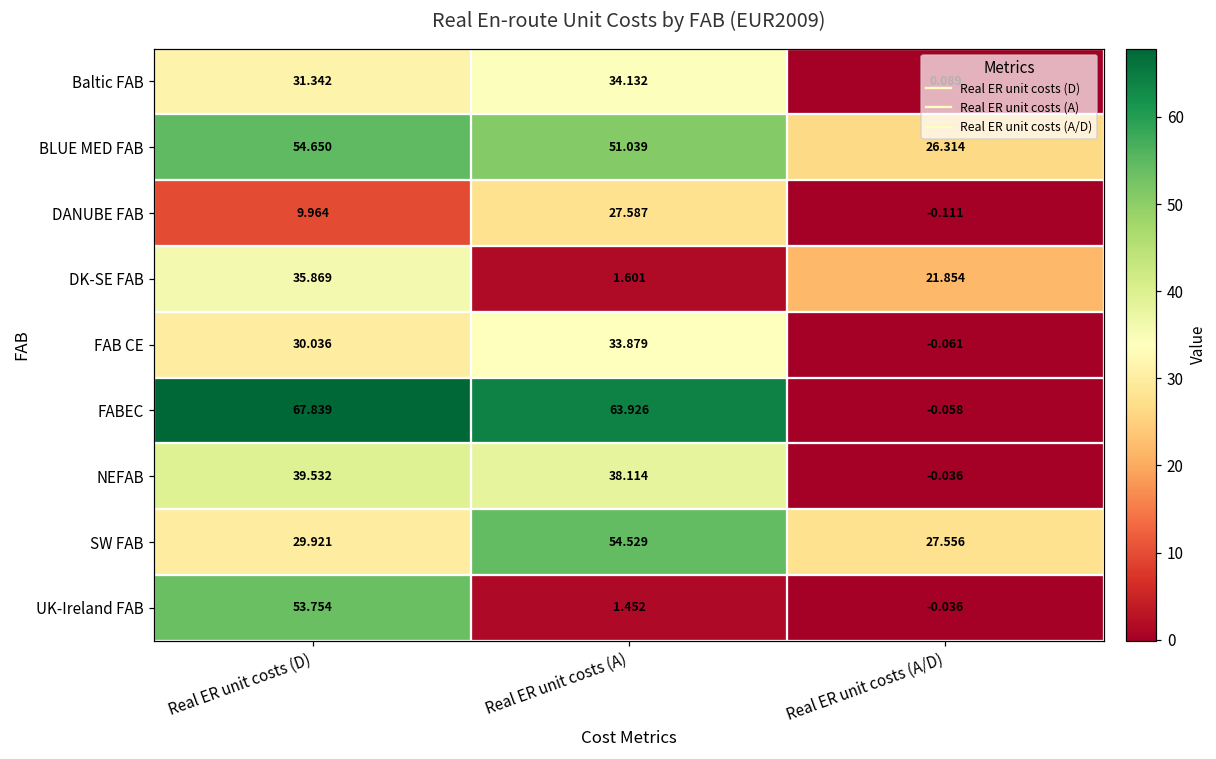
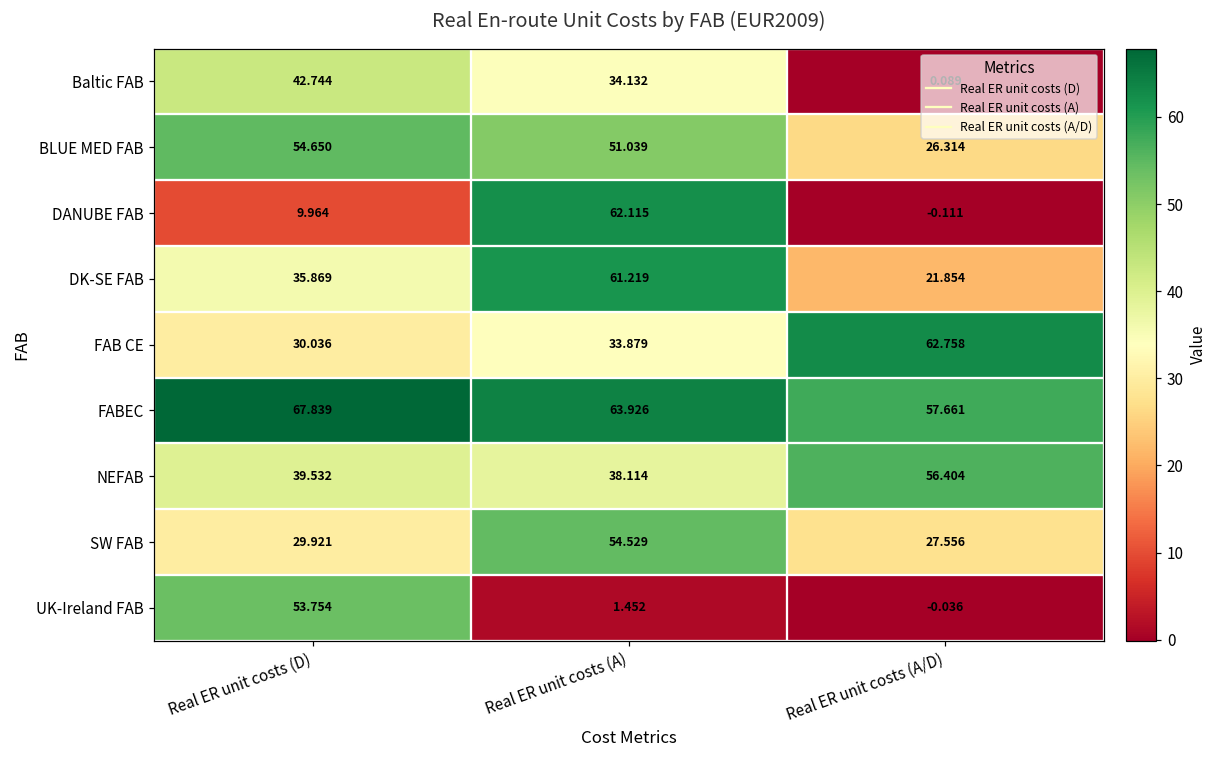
  {
    "Baltic FAB": {
-     "Real ER unit costs (D)": 31.342,
+     "Real ER unit costs (D)": 42.744,
      "Real ER unit costs (A)": 34.132
    },
    "BLUE MED FAB": {
      "Real ER unit costs (D)": 54.650,
      "Real ER unit costs (A)": 51.039,
      "Real ER unit costs (A/D)": 26.314
    },
    "DANUBE FAB": {
      "Real ER unit costs (D)": 9.964,
-     "Real ER unit costs (A)": 27.587,
+     "Real ER unit costs (A)": 62.115,
      "Real ER unit costs (A/D)": -0.111
    },
    "DK-SE FAB": {
      "Real ER unit costs (D)": 35.869,
-     "Real ER unit costs (A)": 1.601,
+     "Real ER unit costs (A)": 61.219,
      "Real ER unit costs (A/D)": 21.854
    },
    "FAB CE": {
      "Real ER unit costs (D)": 30.036,
      "Real ER unit costs (A)": 33.879,
-     "Real ER unit costs (A/D)": -0.061
+     "Real ER unit costs (A/D)": 62.758
    },
    "FABEC": {
      "Real ER unit costs (D)": 67.839,
      "Real ER unit costs (A)": 63.926,
-     "Real ER unit costs (A/D)": -0.058
+     "Real ER unit costs (A/D)": 57.661
    },
    "NEFAB": {
      "Real ER unit costs (D)": 39.532,
      "Real ER unit costs (A)": 38.114,
-     "Real ER unit costs (A/D)": -0.036
+     "Real ER unit costs (A/D)": 56.404
    },
    "SW FAB": {
      "Real ER unit costs (D)": 29.921,
      "Real ER unit costs (A)": 54.529,
      "Real ER unit costs (A/D)": 27.556
    },
    "UK-Ireland FAB": {
      "Real ER unit costs (D)": 53.754,
      "Real ER unit costs (A)": 1.452,
      "Real ER unit costs (A/D)": -0.036
    }
  }
